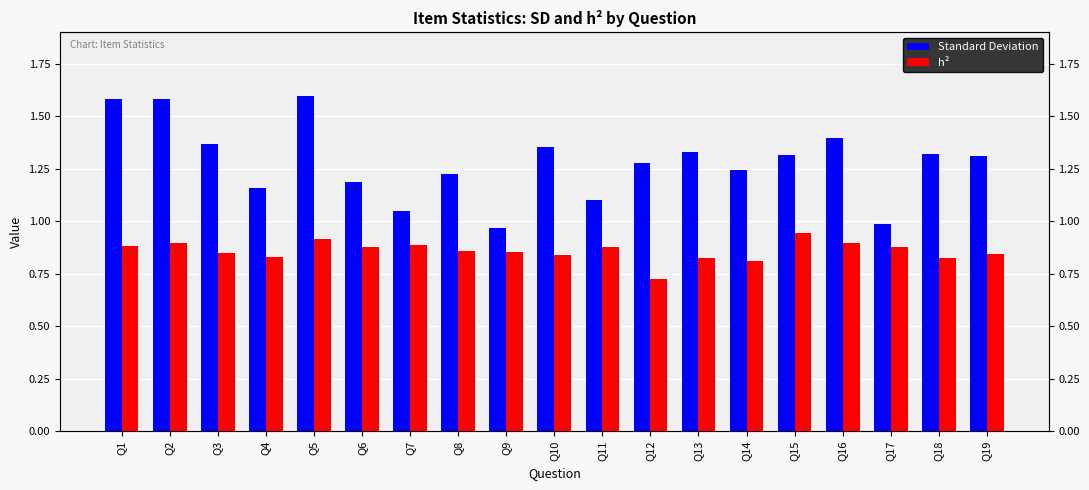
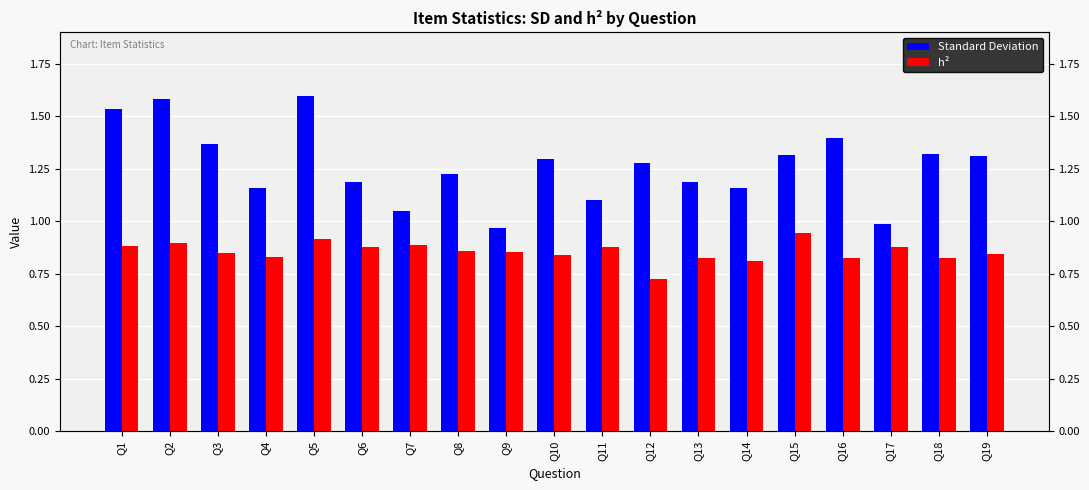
  {
    "Standard Deviation": {
-     "Q1": 1.58,
+     "Q1": 1.53,
      "Q2": 1.58,
      "Q3": 1.37,
      "Q4": 1.16,
      "Q5": 1.60,
      "Q6": 1.19,
      "Q7": 1.05,
      "Q8": 1.22,
      "Q9": 0.97,
-     "Q10": 1.35,
+     "Q10": 1.30,
      "Q11": 1.10,
      "Q12": 1.28,
-     "Q13": 1.33,
-     "Q14": 1.25,
+     "Q13": 1.19,
+     "Q14": 1.16,
      "Q15": 1.32,
      "Q16": 1.40,
      "Q17": 0.99,
      "Q18": 1.32,
      "Q19": 1.31
    },
    "h²": {
      "Q1": 0.88,
      "Q2": 0.90,
      "Q3": 0.85,
      "Q4": 0.83,
      "Q5": 0.91,
      "Q6": 0.88,
      "Q7": 0.89,
      "Q8": 0.86,
      "Q9": 0.85,
      "Q10": 0.84,
      "Q11": 0.88,
      "Q12": 0.72,
      "Q13": 0.82,
      "Q14": 0.81,
      "Q15": 0.94,
-     "Q16": 0.90,
+     "Q16": 0.83,
      "Q17": 0.88,
      "Q18": 0.83,
      "Q19": 0.85
    }
  }
